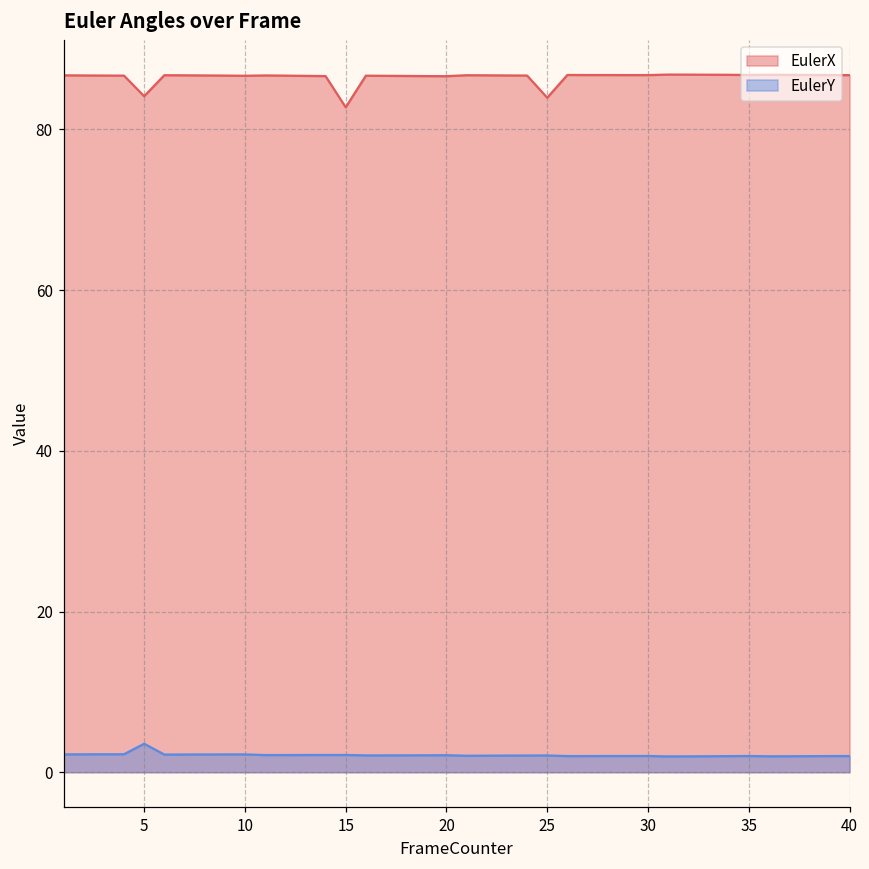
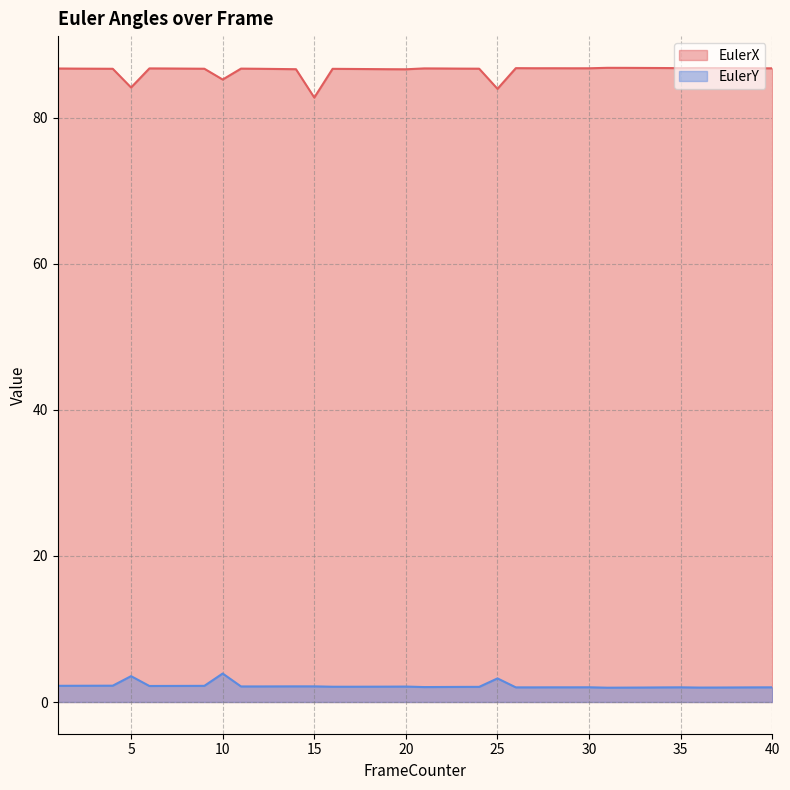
  {
    "EulerX": {
      "5": 84,
-     "10": 87,
+     "10": 85,
      "15": 83,
      "20": 87,
      "25": 84,
      "30": 87,
      "40": 87
    },
    "EulerY": {
      "5": 4,
-     "10": 2,
+     "10": 4,
      "15": 2,
      "20": 2,
-     "25": 2,
+     "25": 3,
      "30": 2,
      "35": 2,
      "40": 2
    }
  }
